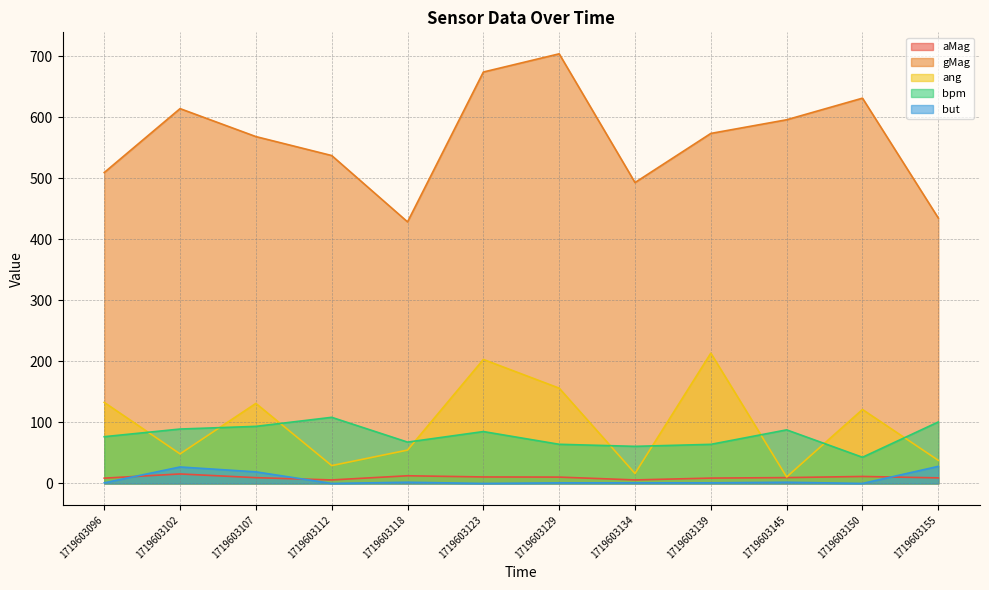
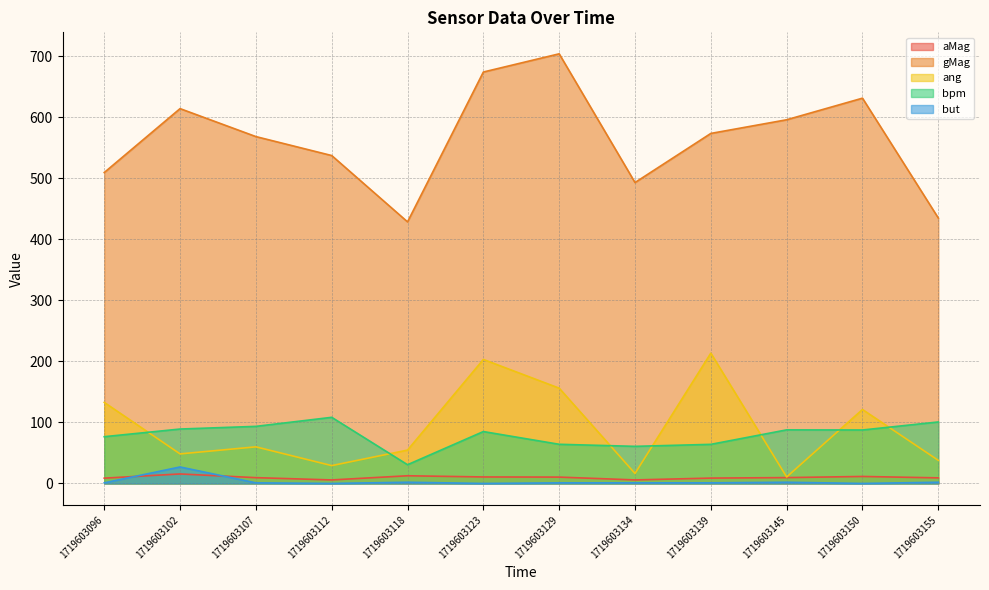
  {
    "ang": {
      "1719603096": 130,
      "1719603102": 50,
-     "1719603107": 130,
+     "1719603107": 60,
      "1719603112": 30,
      "1719603118": 50,
      "1719603123": 200,
      "1719603129": 160,
      "1719603134": 20,
      "1719603139": 210,
      "1719603150": 120,
      "1719603155": 40
    },
    "bpm": {
      "1719603096": 80,
      "1719603102": 90,
      "1719603107": 90,
      "1719603112": 110,
-     "1719603118": 70,
+     "1719603118": 30,
      "1719603123": 80,
      "1719603129": 60,
      "1719603134": 60,
      "1719603139": 60,
      "1719603145": 90,
-     "1719603150": 40,
+     "1719603150": 90,
      "1719603155": 100
    },
    "but": {
      "1719603096": 0,
      "1719603102": 30,
-     "1719603107": 20,
+     "1719603107": 0,
      "1719603112": 0,
      "1719603118": 0,
      "1719603123": 0,
      "1719603129": 0,
      "1719603134": 0,
      "1719603139": 0,
      "1719603145": 0,
      "1719603150": 0,
-     "1719603155": 30
+     "1719603155": 0
    }
  }
